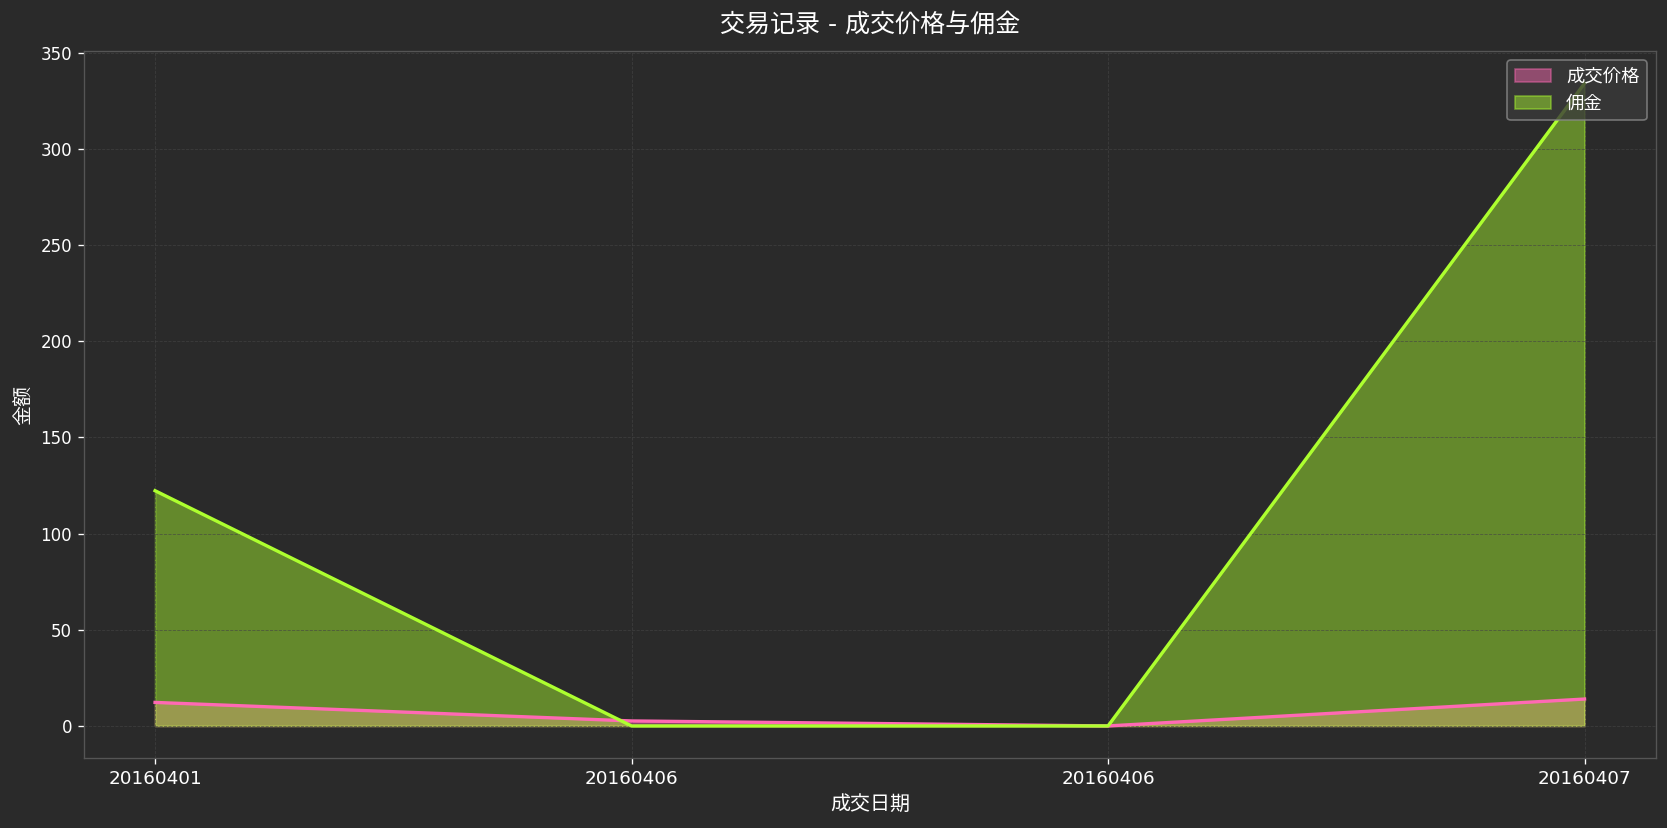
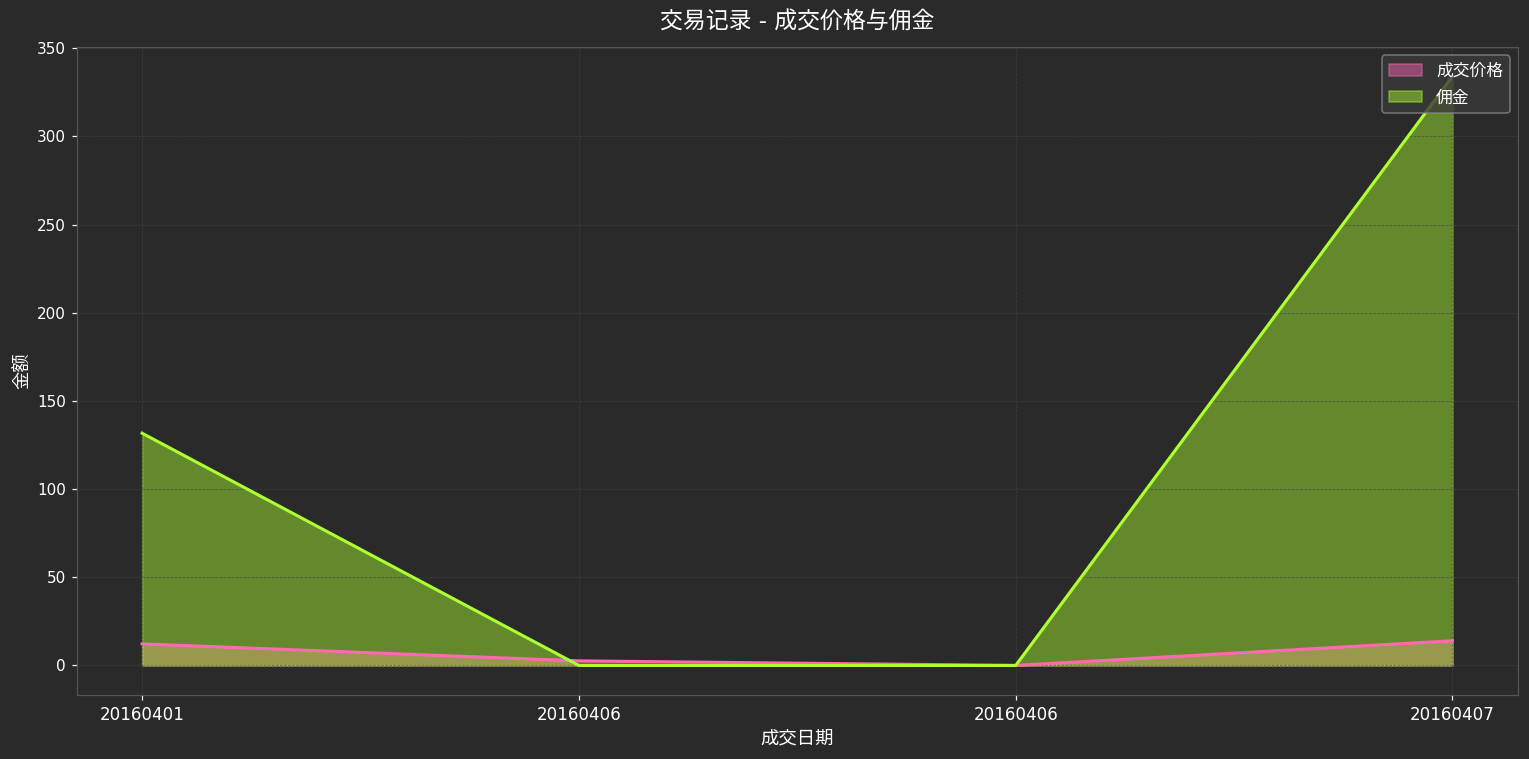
  {
    "成交价格": {
      "20160401": 12,
      "20160407": 14
    },
    "佣金": {
-     "20160401": 122
+     "20160401": 132
    }
  }
